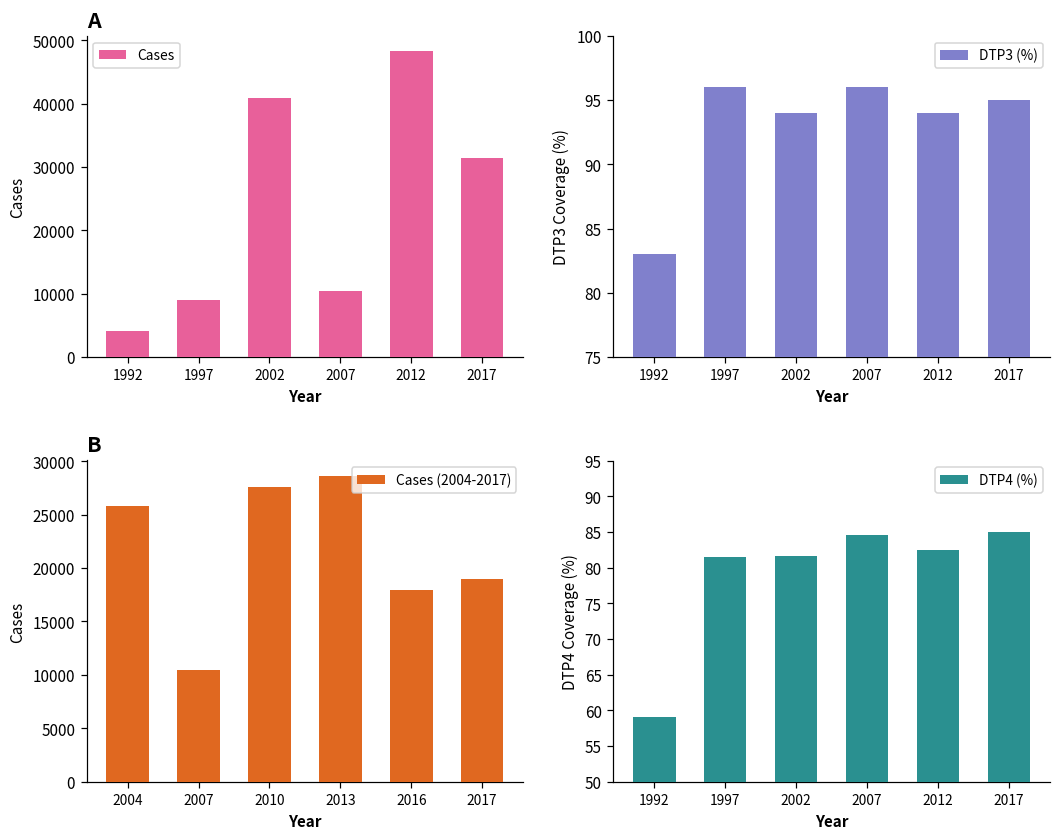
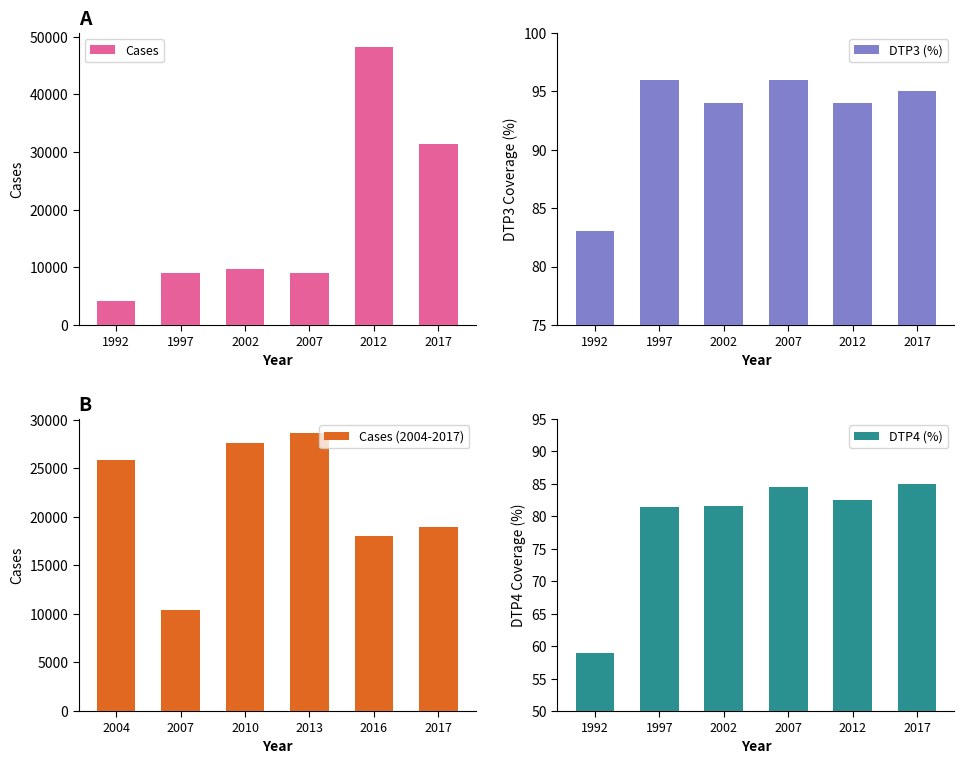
  {
    "A": {
      "1992": 4000,
      "1997": 9000,
-     "2002": 41000,
-     "2007": 10000,
+     "2002": 10000,
+     "2007": 9000,
      "2012": 48000,
      "2017": 31000
    },
    "B": {
      "2004": 26000,
      "2007": 10000,
      "2010": 28000,
      "2013": 29000,
      "2016": 18000,
      "2017": 19000
    }
  }
